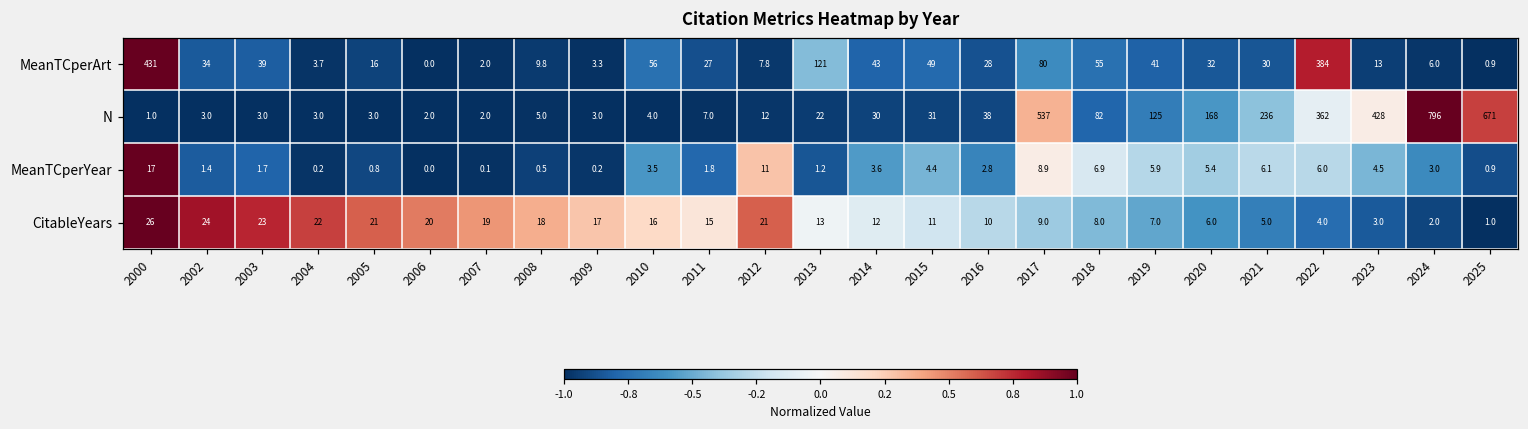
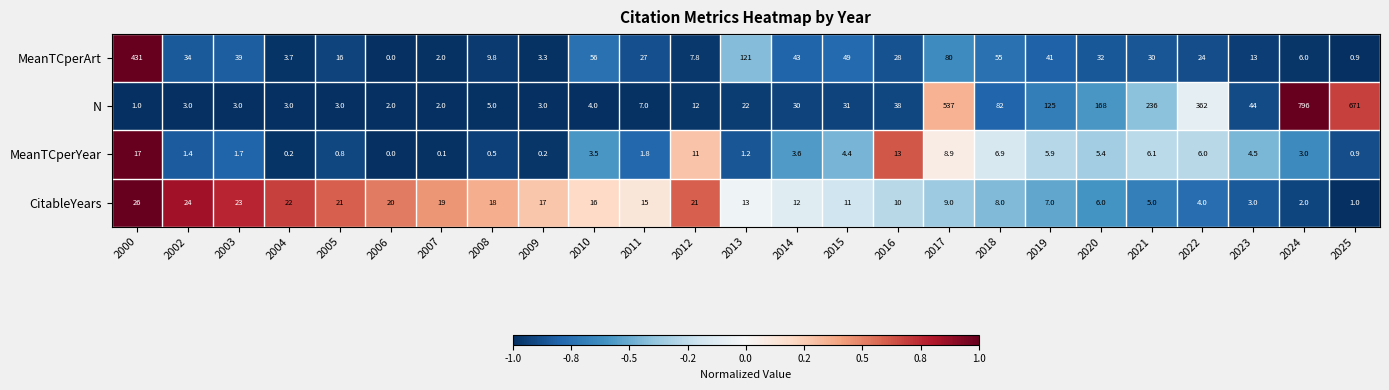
  {
    "MeanTCperArt": {
      "2000": 431,
      "2002": 34,
      "2003": 39,
      "2004": 3.7,
      "2005": 16,
      "2006": 0.0,
      "2007": 2.0,
      "2008": 9.8,
      "2009": 3.3,
      "2010": 56,
      "2011": 27,
      "2012": 7.8,
      "2013": 121,
      "2014": 43,
      "2015": 49,
      "2016": 28,
      "2017": 80,
      "2018": 55,
      "2019": 41,
      "2020": 32,
      "2021": 30,
-     "2022": 384,
+     "2022": 24,
      "2023": 13,
      "2024": 6.0,
      "2025": 0.9
    },
    "N": {
      "2000": 1.0,
      "2002": 3.0,
      "2003": 3.0,
      "2004": 3.0,
      "2005": 3.0,
      "2006": 2.0,
      "2007": 2.0,
      "2008": 5.0,
      "2009": 3.0,
      "2010": 4.0,
      "2011": 7.0,
      "2012": 12,
      "2013": 22,
      "2014": 30,
      "2015": 31,
      "2016": 38,
      "2017": 537,
      "2018": 82,
      "2019": 125,
      "2020": 168,
      "2021": 236,
      "2022": 362,
-     "2023": 428,
+     "2023": 44,
      "2024": 796,
      "2025": 671
    },
    "MeanTCperYear": {
      "2000": 17,
      "2002": 1.4,
      "2003": 1.7,
      "2004": 0.2,
      "2005": 0.8,
      "2006": 0.0,
      "2007": 0.1,
      "2008": 0.5,
      "2009": 0.2,
      "2010": 3.5,
      "2011": 1.8,
      "2012": 11,
      "2013": 1.2,
      "2014": 3.6,
      "2015": 4.4,
-     "2016": 2.8,
+     "2016": 13,
      "2017": 8.9,
      "2018": 6.9,
      "2019": 5.9,
      "2020": 5.4,
      "2021": 6.1,
      "2022": 6.0,
      "2023": 4.5,
      "2024": 3.0,
      "2025": 0.9
    },
    "CitableYears": {
      "2000": 26,
      "2002": 24,
      "2003": 23,
      "2004": 22,
      "2005": 21,
      "2006": 20,
      "2007": 19,
      "2008": 18,
      "2009": 17,
      "2010": 16,
      "2011": 15,
      "2012": 21,
      "2013": 13,
      "2014": 12,
      "2015": 11,
      "2016": 10,
      "2017": 9.0,
      "2018": 8.0,
      "2019": 7.0,
      "2020": 6.0,
      "2021": 5.0,
      "2022": 4.0,
      "2023": 3.0,
      "2024": 2.0,
      "2025": 1.0
    }
  }
